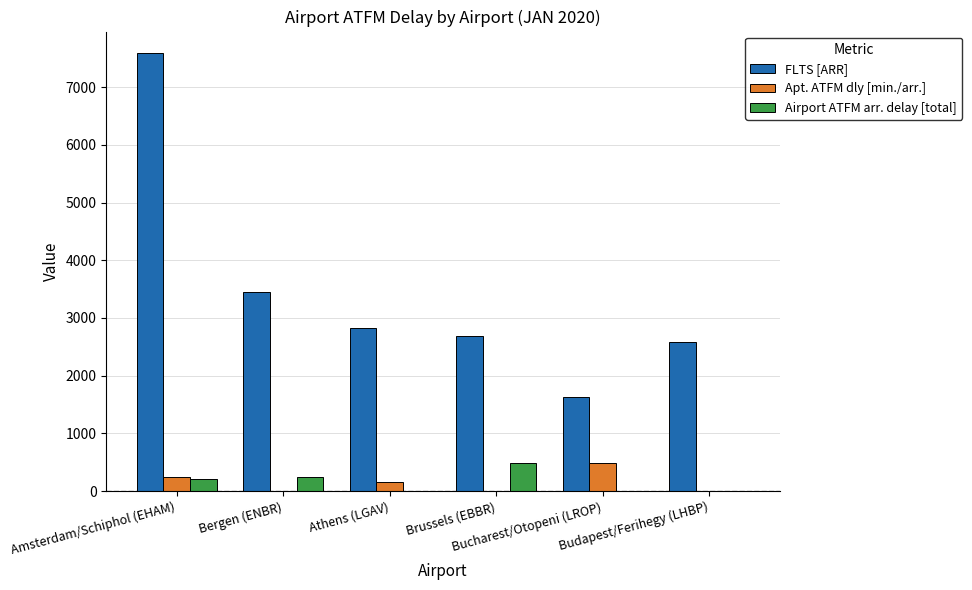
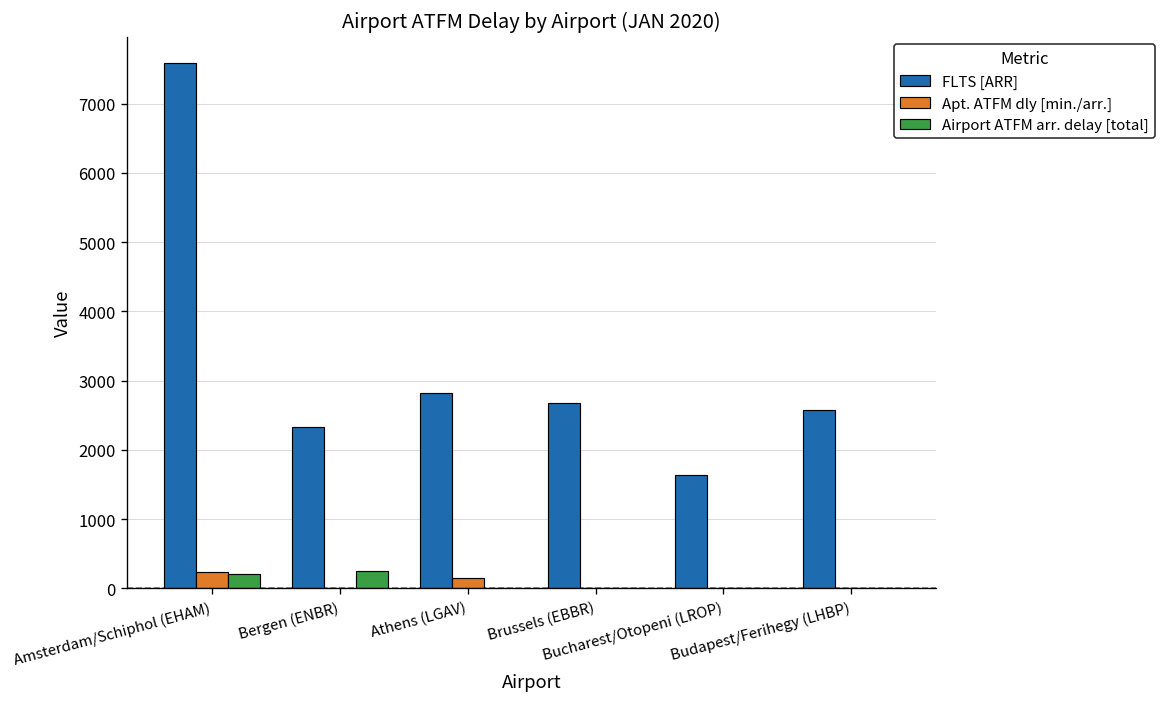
  {
    "FLTS [ARR]": {
      "Amsterdam/Schiphol (EHAM)": 7600,
-     "Bergen (ENBR)": 3500,
+     "Bergen (ENBR)": 2300,
      "Athens (LGAV)": 2800,
      "Brussels (EBBR)": 2700,
      "Bucharest/Otopeni (LROP)": 1600,
      "Budapest/Ferihegy (LHBP)": 2600
    },
    "Apt. ATFM dly [min./arr.]": {
      "Amsterdam/Schiphol (EHAM)": 200,
      "Athens (LGAV)": 200,
      "Brussels (EBBR)": 0,
-     "Bucharest/Otopeni (LROP)": 500,
+     "Bucharest/Otopeni (LROP)": 0,
      "Budapest/Ferihegy (LHBP)": 0
    },
    "Airport ATFM arr. delay [total]": {
      "Amsterdam/Schiphol (EHAM)": 200,
      "Bergen (ENBR)": 300,
      "Athens (LGAV)": 0,
-     "Brussels (EBBR)": 500,
+     "Brussels (EBBR)": 0,
      "Bucharest/Otopeni (LROP)": 0,
      "Budapest/Ferihegy (LHBP)": 0
    }
  }
